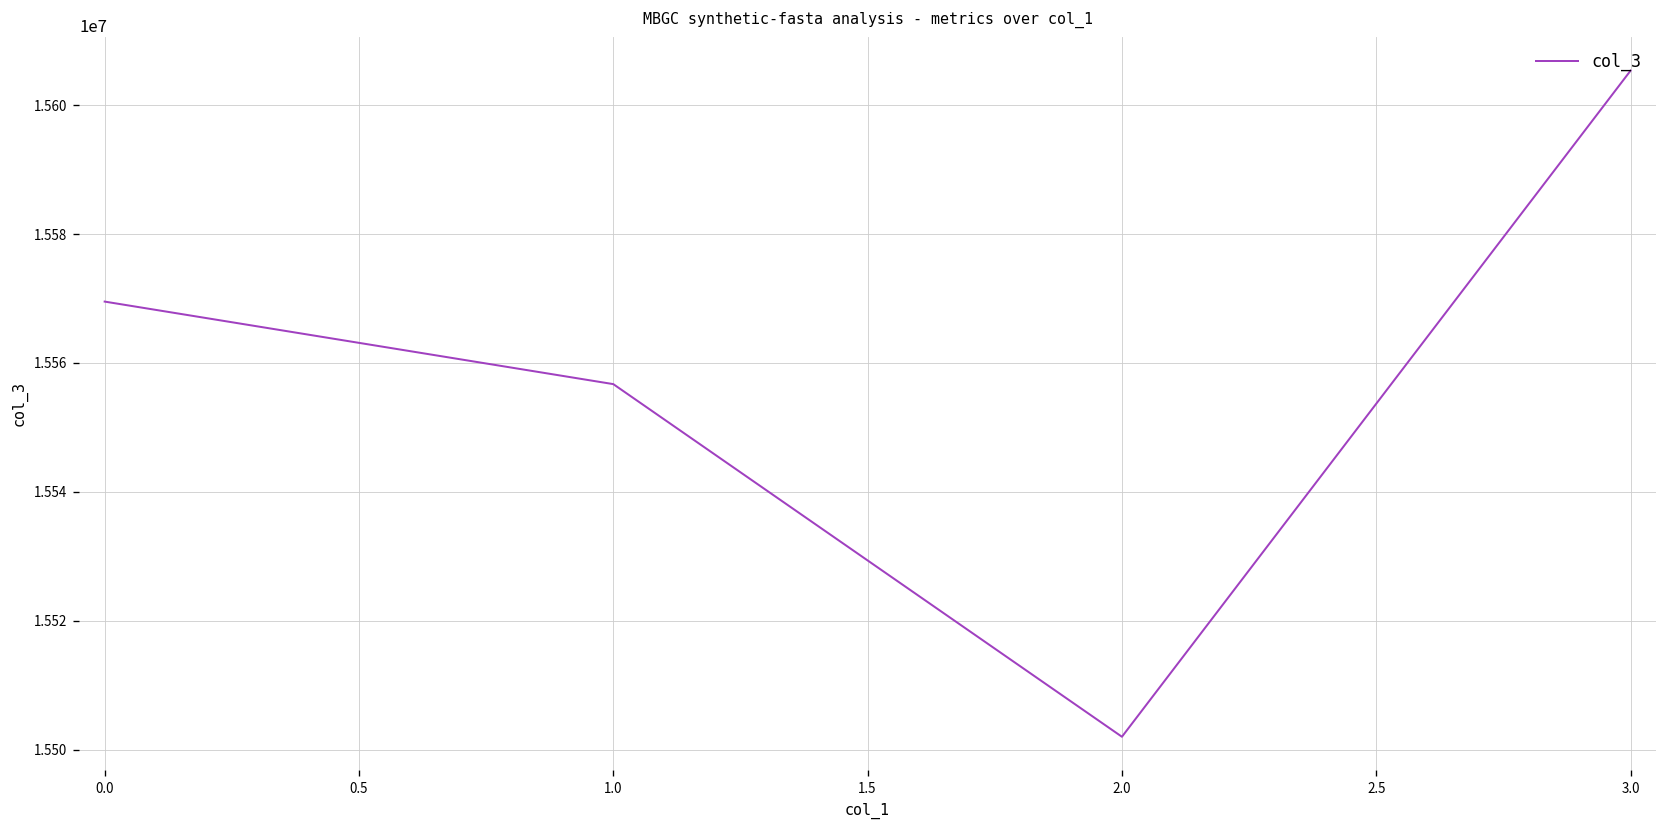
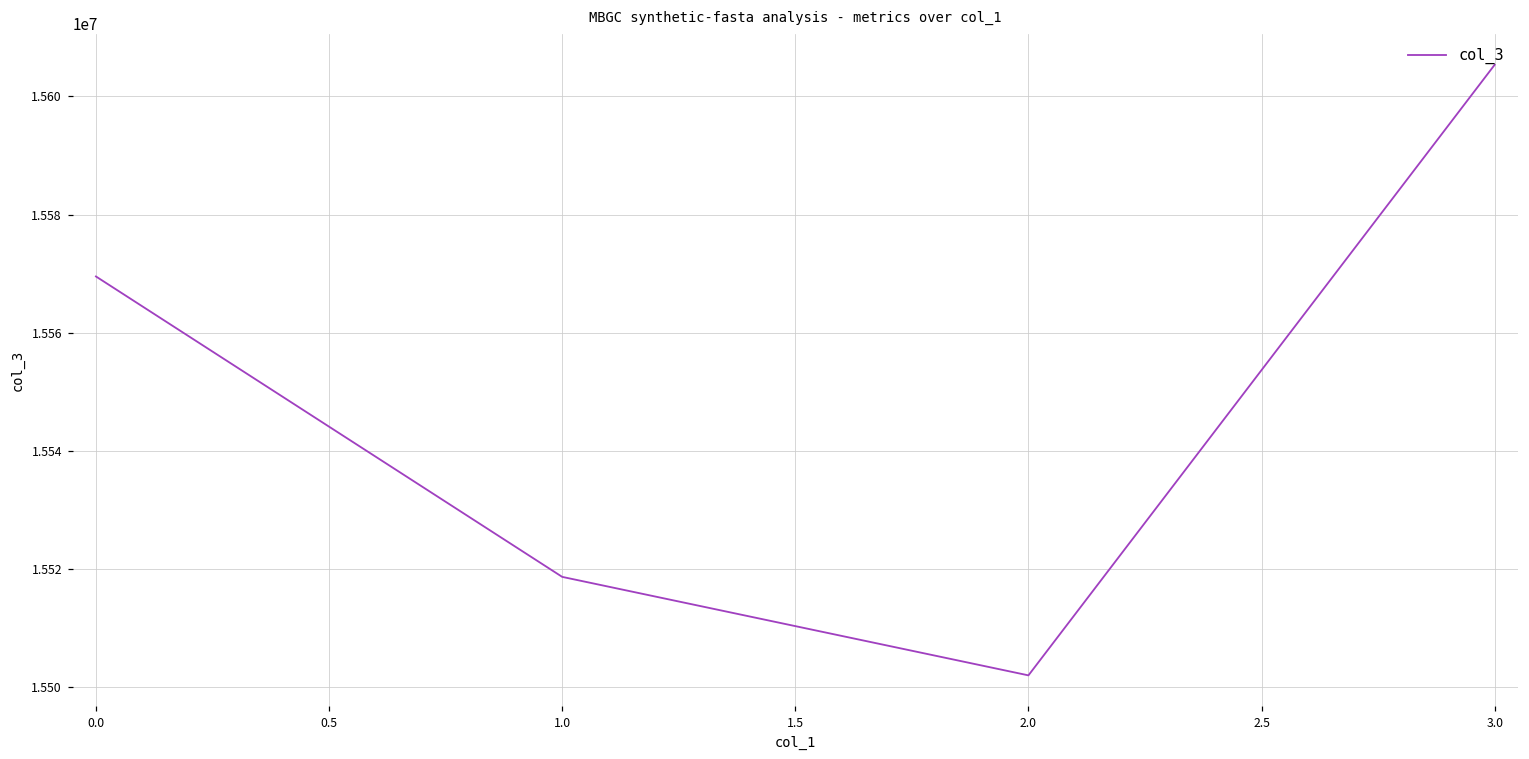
  {
    "0.0": 15570000,
-   "1.0": 15557000,
+   "1.0": 15519000,
    "2.0": 15502000,
    "3.0": 15605000
  }
